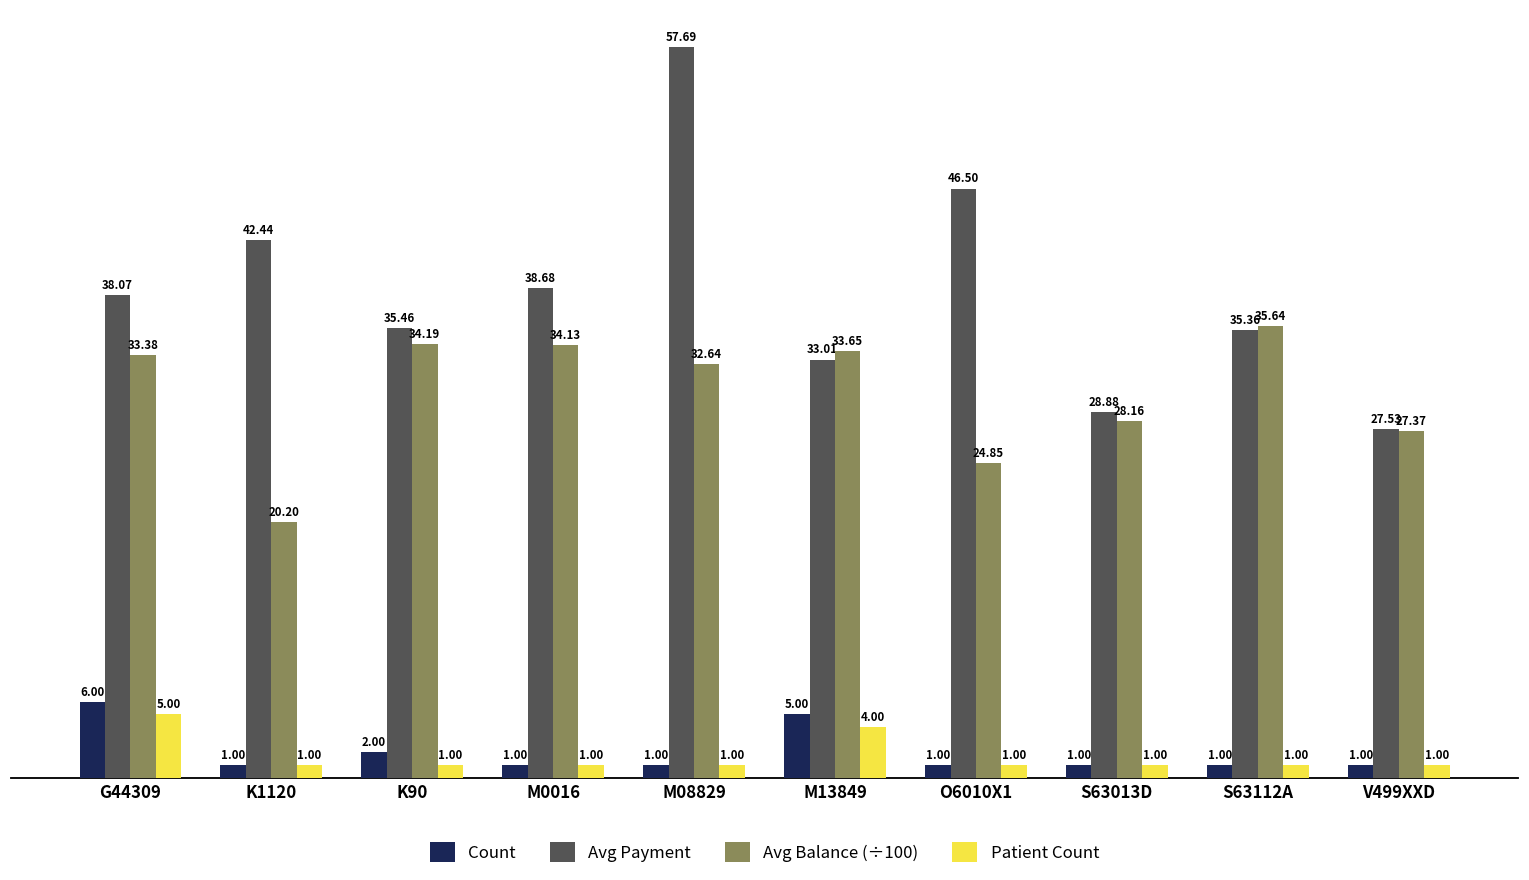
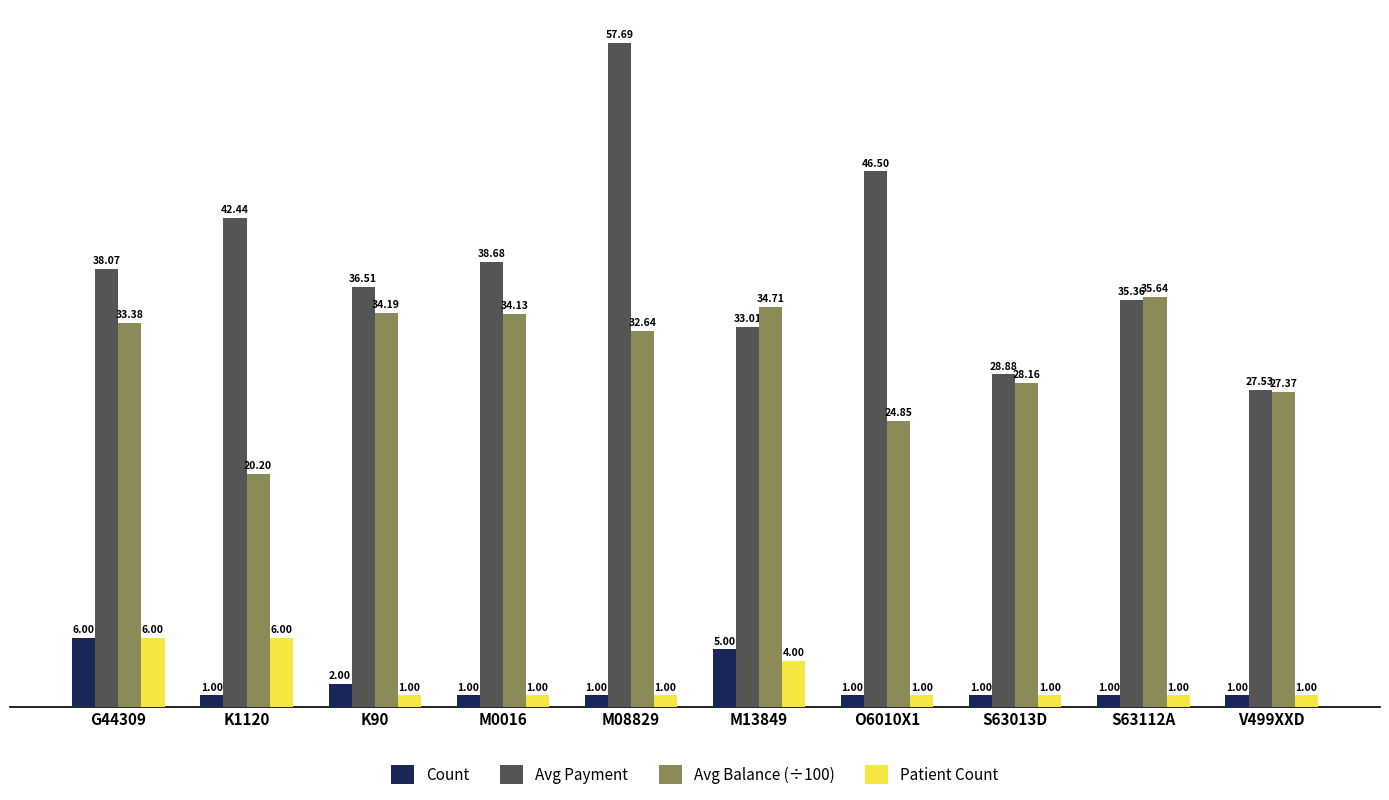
  {
    "Count": {
      "G44309": 6.00,
      "K1120": 1.00,
      "K90": 2.00,
      "M0016": 1.00,
      "M08829": 1.00,
      "M13849": 5.00,
      "O6010X1": 1.00,
      "S63013D": 1.00,
      "S63112A": 1.00,
      "V499XXD": 1.00
    },
    "Avg Payment": {
      "G44309": 38.07,
      "K1120": 42.44,
-     "K90": 35.46,
+     "K90": 36.51,
      "M0016": 38.68,
      "M08829": 57.69,
      "M13849": 33.01,
      "O6010X1": 46.50,
      "S63013D": 28.88,
      "S63112A": 35.36,
      "V499XXD": 27.53
    },
    "Avg Balance (÷100)": {
      "G44309": 33.38,
      "K1120": 20.20,
      "K90": 34.19,
      "M0016": 34.13,
      "M08829": 32.64,
-     "M13849": 33.65,
+     "M13849": 34.71,
      "O6010X1": 24.85,
      "S63013D": 28.16,
      "S63112A": 35.64,
      "V499XXD": 27.37
    },
    "Patient Count": {
-     "G44309": 5.00,
-     "K1120": 1.00,
+     "G44309": 6.00,
+     "K1120": 6.00,
      "K90": 1.00,
      "M0016": 1.00,
      "M08829": 1.00,
      "M13849": 4.00,
      "O6010X1": 1.00,
      "S63013D": 1.00,
      "S63112A": 1.00,
      "V499XXD": 1.00
    }
  }
